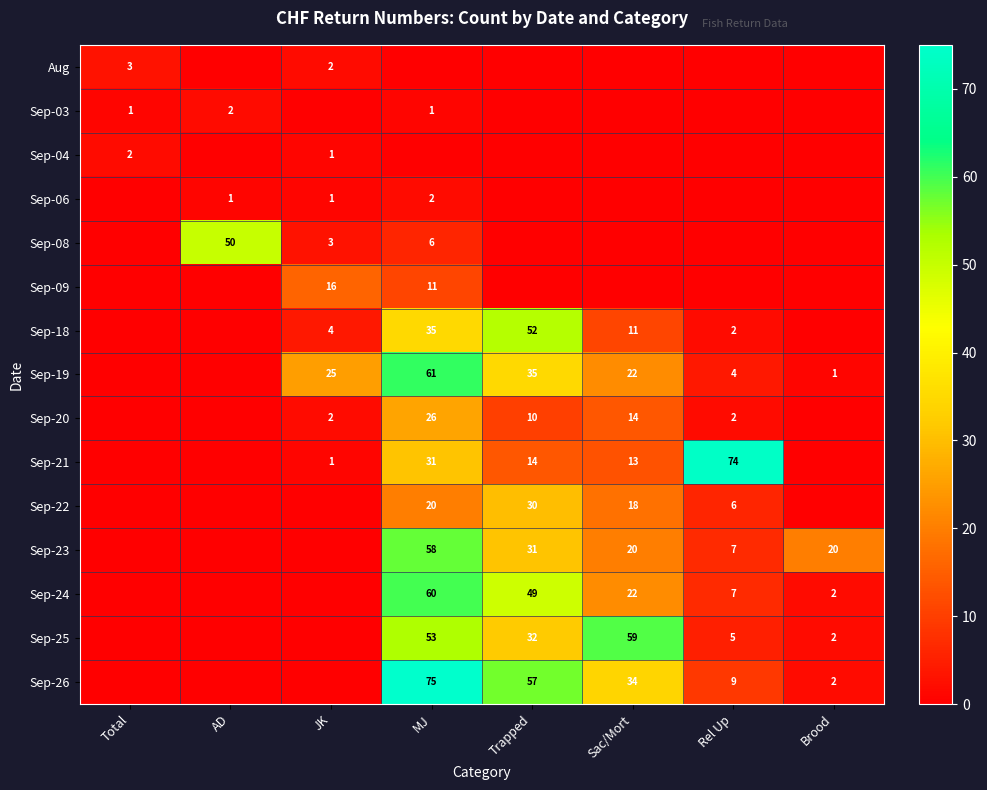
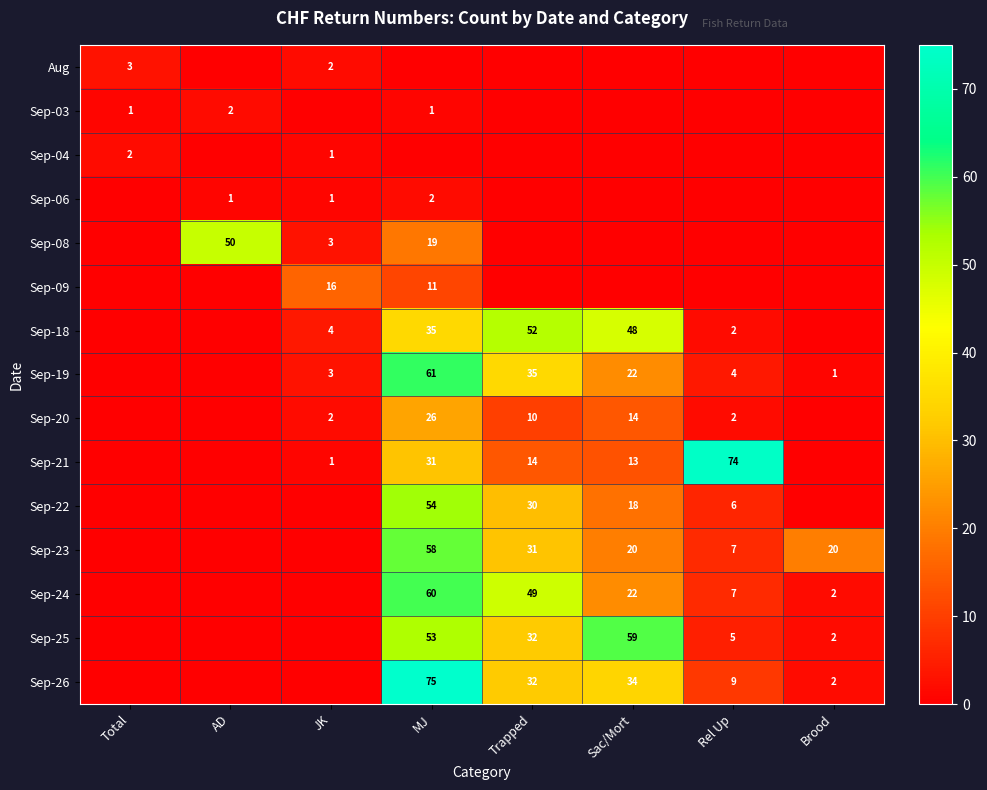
  {
    "Aug": {
      "Total": 3,
      "JK": 2
    },
    "Sep-03": {
      "Total": 1,
      "AD": 2,
      "MJ": 1
    },
    "Sep-04": {
      "Total": 2,
      "JK": 1
    },
    "Sep-06": {
      "AD": 1,
      "JK": 1,
      "MJ": 2
    },
    "Sep-08": {
      "AD": 50,
      "JK": 3,
-     "MJ": 6
+     "MJ": 19
    },
    "Sep-09": {
      "JK": 16,
      "MJ": 11
    },
    "Sep-18": {
      "JK": 4,
      "MJ": 35,
      "Trapped": 52,
-     "Sac/Mort": 11,
+     "Sac/Mort": 48,
      "Rel Up": 2
    },
    "Sep-19": {
-     "JK": 25,
+     "JK": 3,
      "MJ": 61,
      "Trapped": 35,
      "Sac/Mort": 22,
      "Rel Up": 4,
      "Brood": 1
    },
    "Sep-20": {
      "JK": 2,
      "MJ": 26,
      "Trapped": 10,
      "Sac/Mort": 14,
      "Rel Up": 2
    },
    "Sep-21": {
      "JK": 1,
      "MJ": 31,
      "Trapped": 14,
      "Sac/Mort": 13,
      "Rel Up": 74
    },
    "Sep-22": {
-     "MJ": 20,
+     "MJ": 54,
      "Trapped": 30,
      "Sac/Mort": 18,
      "Rel Up": 6
    },
    "Sep-23": {
      "MJ": 58,
      "Trapped": 31,
      "Sac/Mort": 20,
      "Rel Up": 7,
      "Brood": 20
    },
    "Sep-24": {
      "MJ": 60,
      "Trapped": 49,
      "Sac/Mort": 22,
      "Rel Up": 7,
      "Brood": 2
    },
    "Sep-25": {
      "MJ": 53,
      "Trapped": 32,
      "Sac/Mort": 59,
      "Rel Up": 5,
      "Brood": 2
    },
    "Sep-26": {
      "MJ": 75,
-     "Trapped": 57,
+     "Trapped": 32,
      "Sac/Mort": 34,
      "Rel Up": 9,
      "Brood": 2
    }
  }
